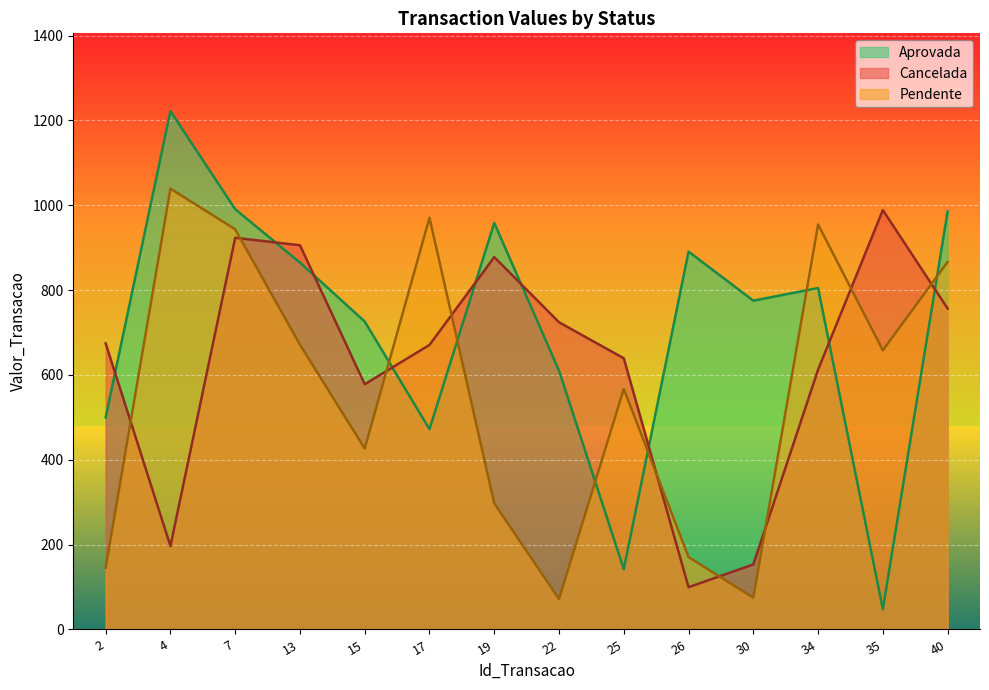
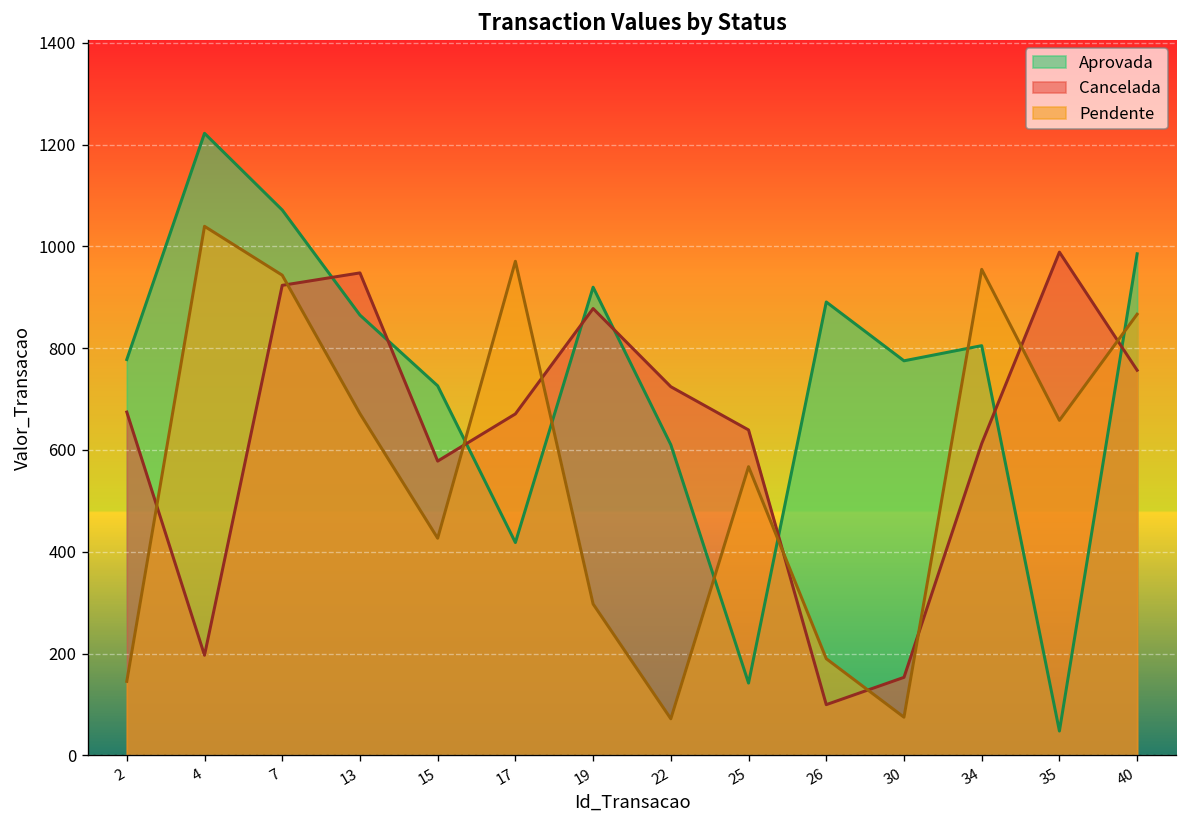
  {
    "Aprovada": {
-     "2": 500,
+     "2": 780,
      "4": 1220,
-     "7": 990,
+     "7": 1070,
      "13": 860,
      "15": 730,
-     "17": 470,
-     "19": 960,
+     "17": 420,
+     "19": 920,
      "22": 610,
      "25": 140,
      "26": 890,
      "30": 780,
      "34": 800,
      "35": 50,
      "40": 990
    },
    "Cancelada": {
      "2": 670,
      "4": 200,
      "7": 920,
-     "13": 910,
+     "13": 950,
      "15": 580,
      "17": 670,
      "19": 880,
      "22": 720,
      "25": 640,
      "26": 100,
      "30": 150,
      "34": 610,
      "35": 990,
      "40": 760
    },
    "Pendente": {
      "2": 150,
      "4": 1040,
      "7": 940,
      "13": 670,
      "15": 430,
      "17": 970,
      "19": 300,
      "22": 70,
      "25": 570,
-     "26": 170,
+     "26": 190,
      "30": 70,
      "34": 950,
      "35": 660,
      "40": 870
    }
  }
